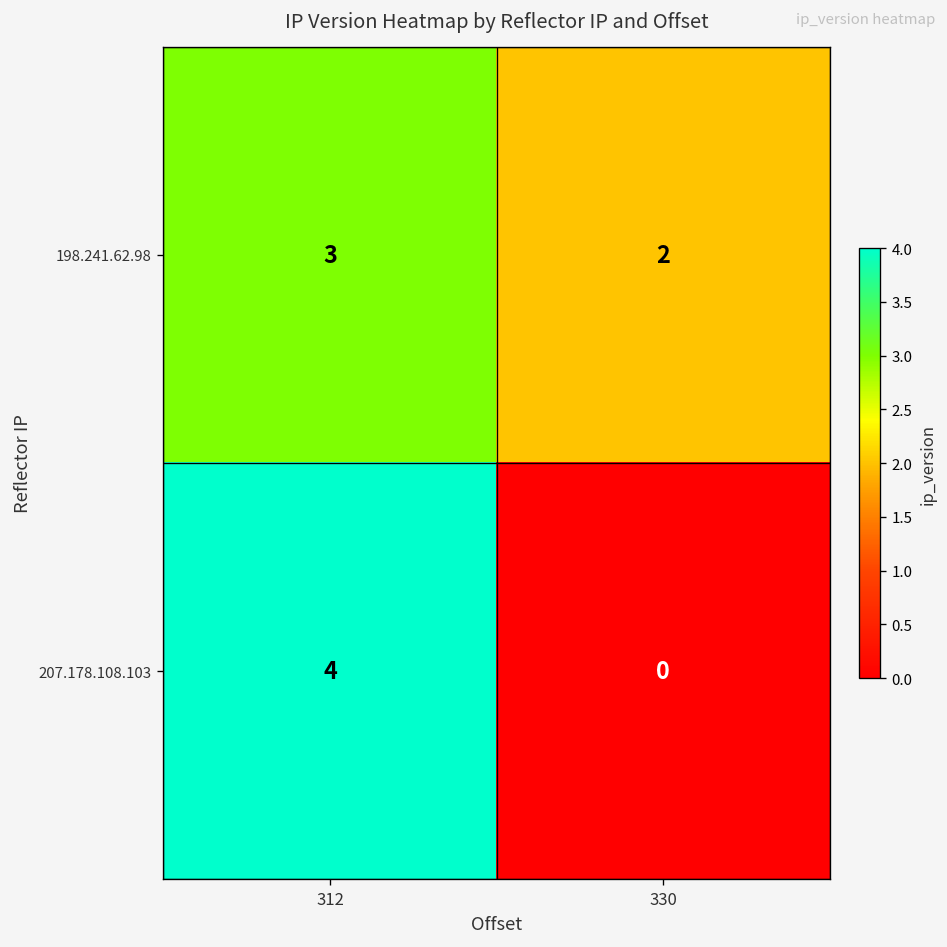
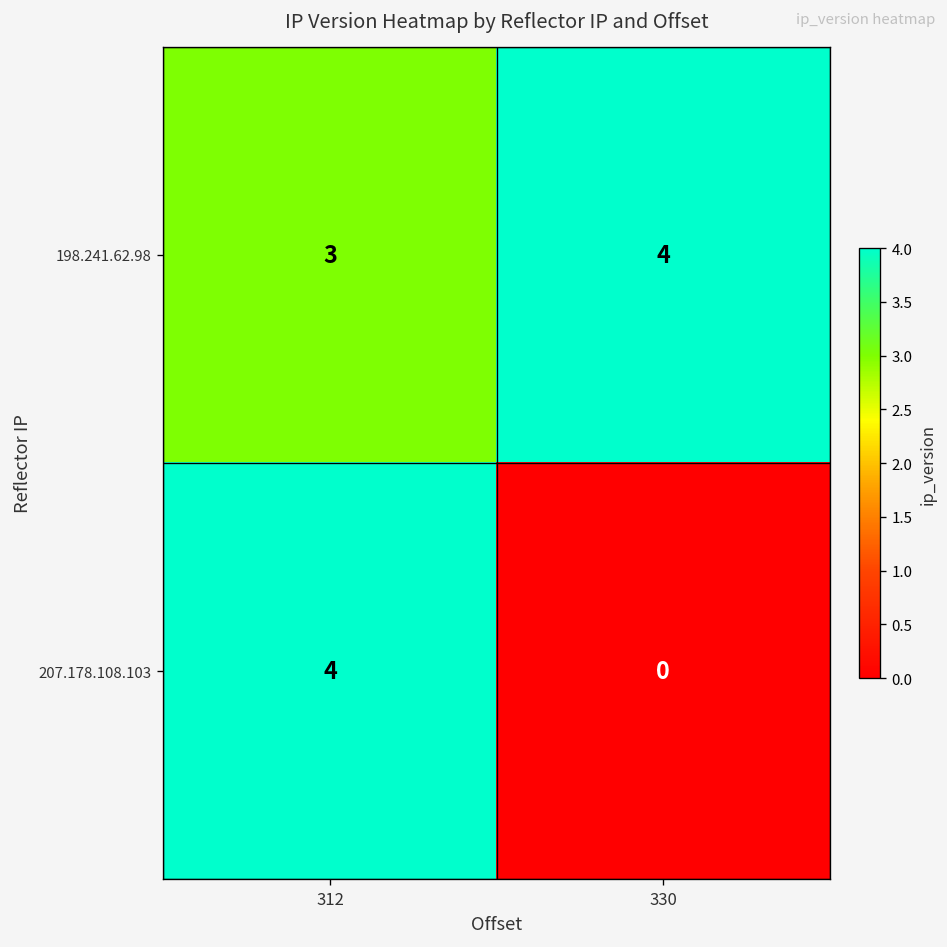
  {
    "198.241.62.98": {
      "312": 3,
-     "330": 2
+     "330": 4
    },
    "207.178.108.103": {
      "312": 4,
      "330": 0
    }
  }
